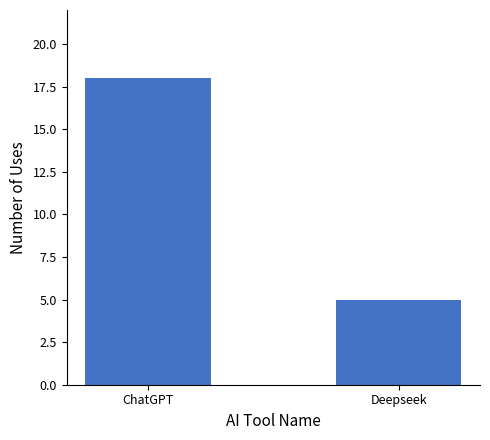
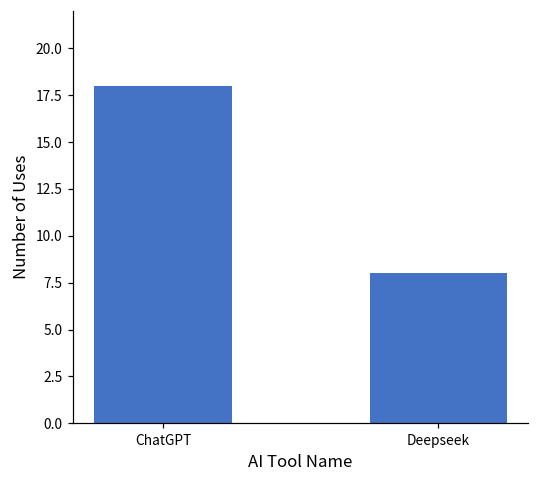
  {
    "ChatGPT": 18,
-   "Deepseek": 5
+   "Deepseek": 8
  }
